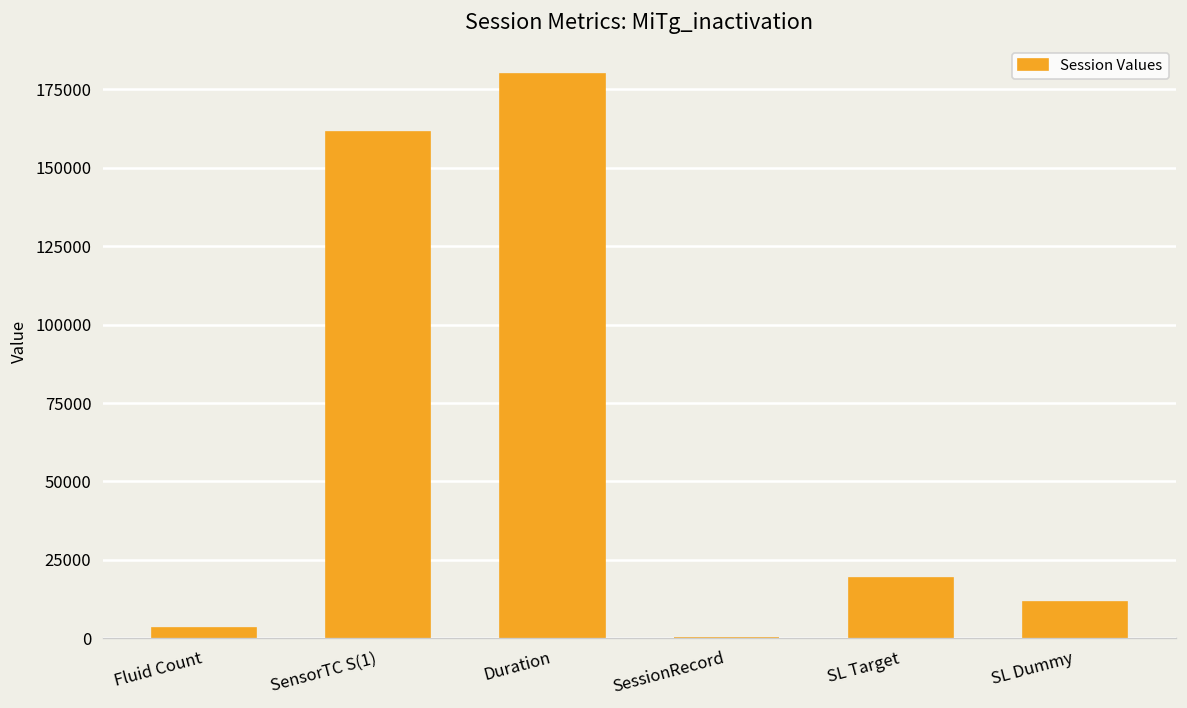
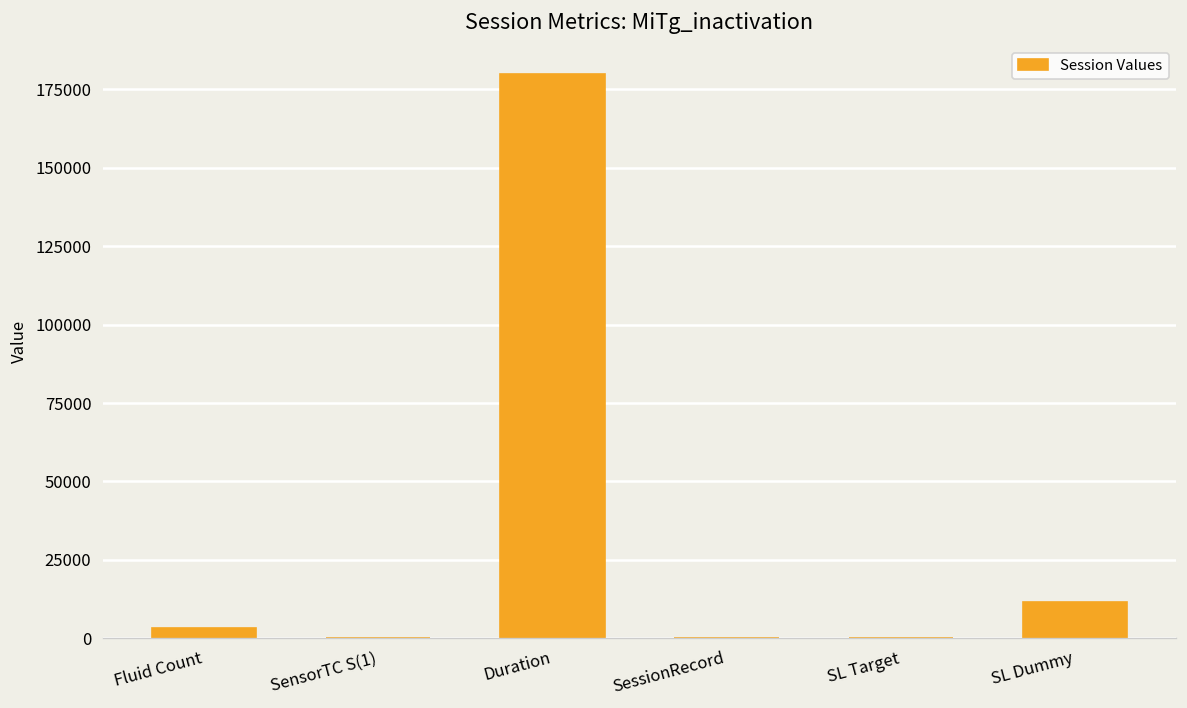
  {
    "Fluid Count": 3000,
-   "SensorTC S(1)": 161000,
+   "SensorTC S(1)": 0,
    "Duration": 180000,
-   "SL Target": 19000,
+   "SL Target": 0,
    "SL Dummy": 11000
  }
